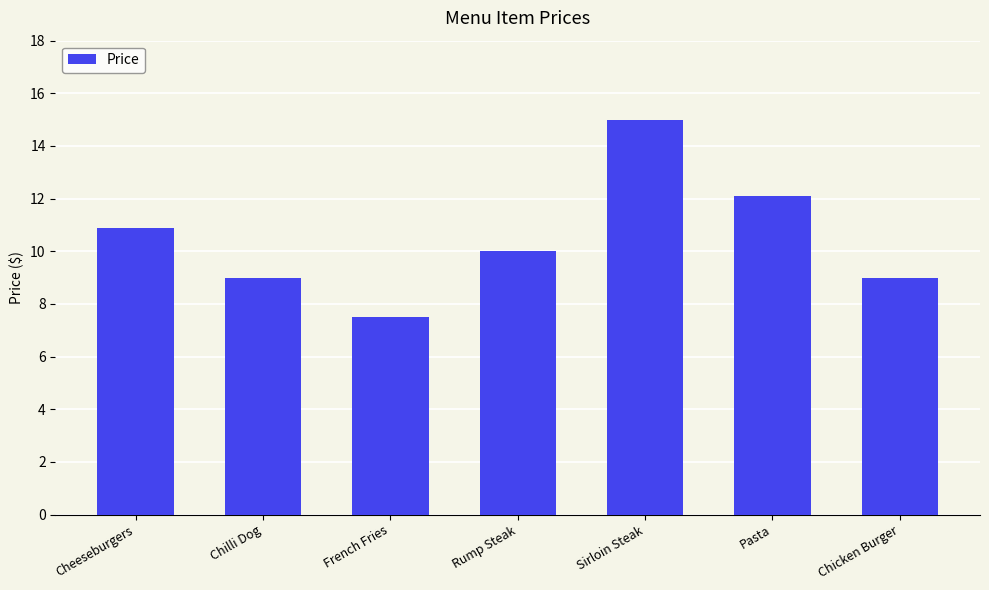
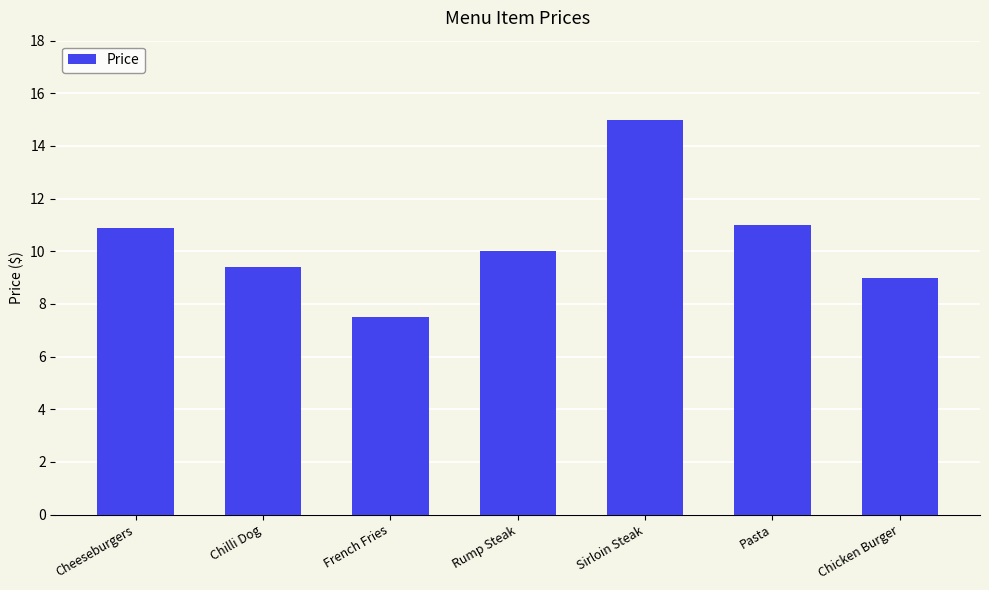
  {
    "Cheeseburgers": 10.9,
-   "Chilli Dog": 9.0,
+   "Chilli Dog": 9.4,
    "French Fries": 7.5,
    "Rump Steak": 10.0,
    "Sirloin Steak": 15.0,
-   "Pasta": 12.1,
+   "Pasta": 11.0,
    "Chicken Burger": 9.0
  }
